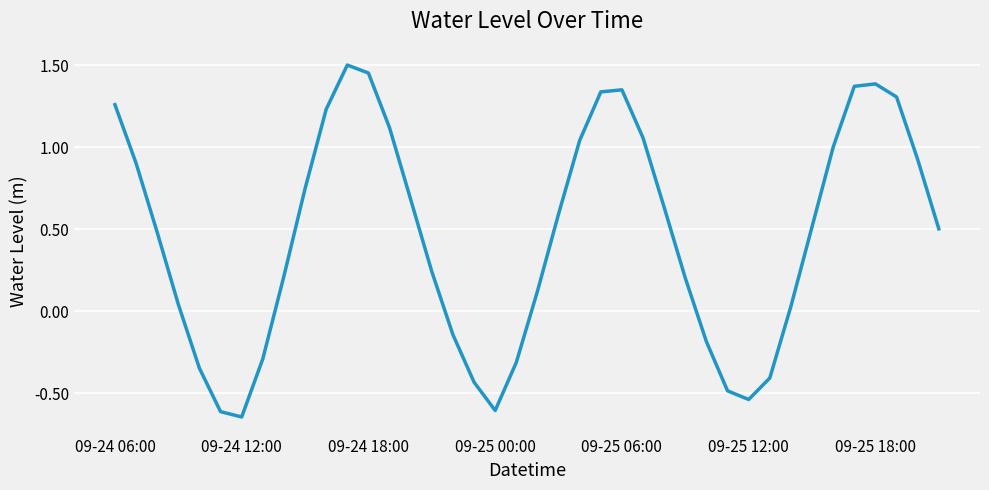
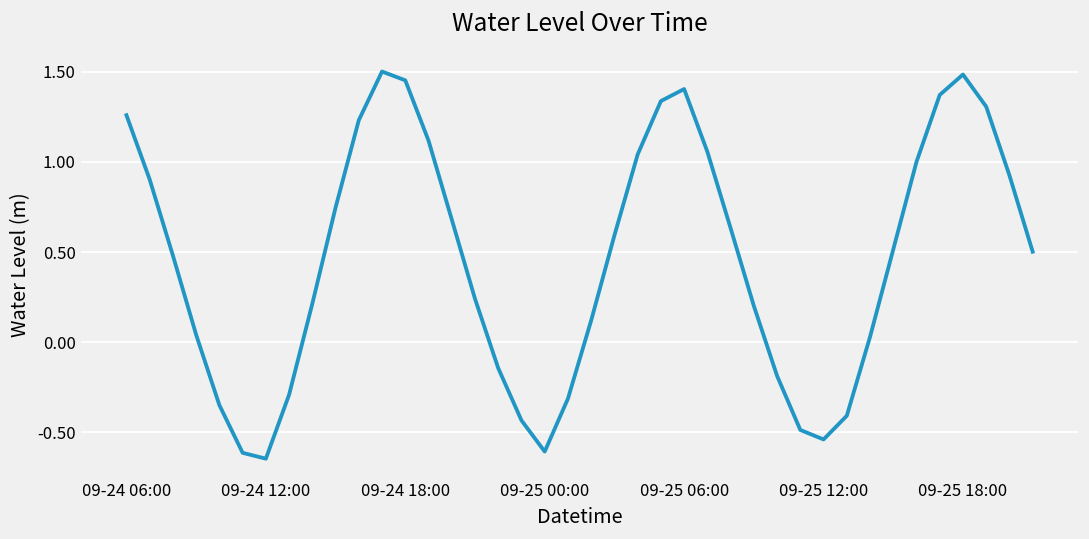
  {
    "09-24 06:00": 1.26,
    "09-24 12:00": -0.65,
    "09-24 18:00": 1.45,
    "09-25 00:00": -0.61,
-   "09-25 06:00": 1.35,
+   "09-25 06:00": 1.40,
    "09-25 12:00": -0.54,
-   "09-25 18:00": 1.39
+   "09-25 18:00": 1.49
  }
